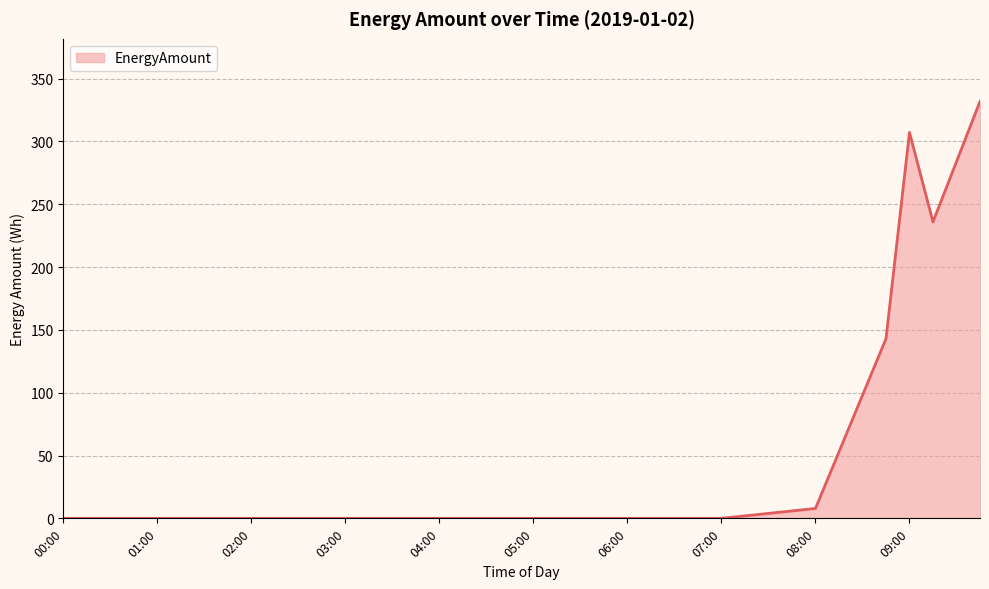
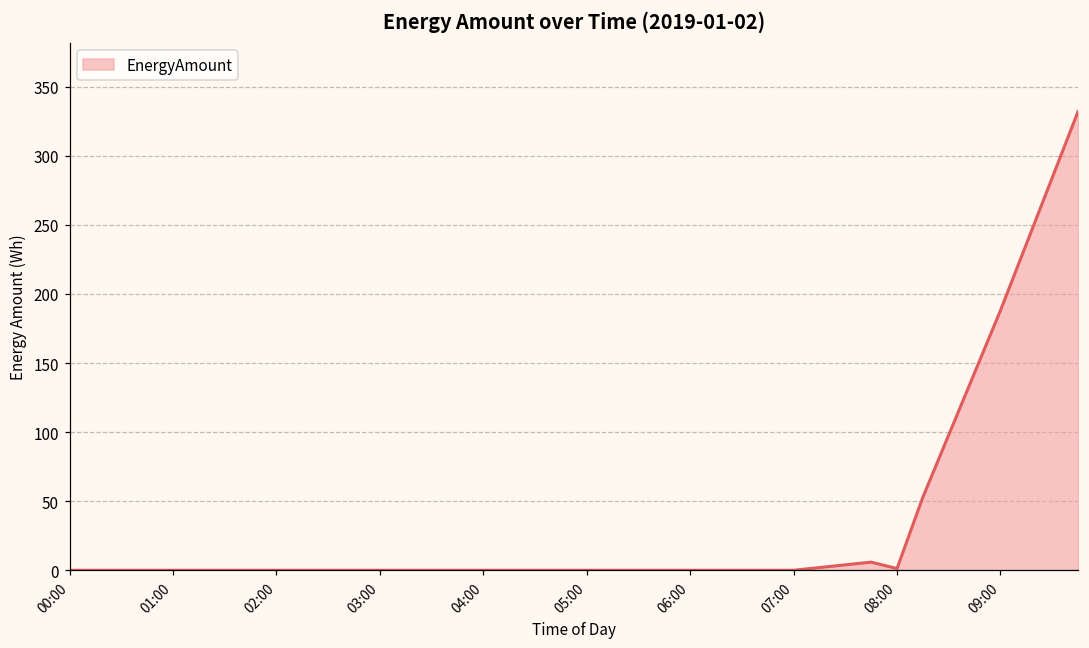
  {
    "00:00": 0,
    "01:00": 0,
    "02:00": 0,
    "03:00": 0,
    "04:00": 0,
    "05:00": 0,
    "06:00": 0,
    "07:00": 0,
-   "08:00": 8,
-   "09:00": 307
+   "08:00": 1,
+   "09:00": 188
  }
